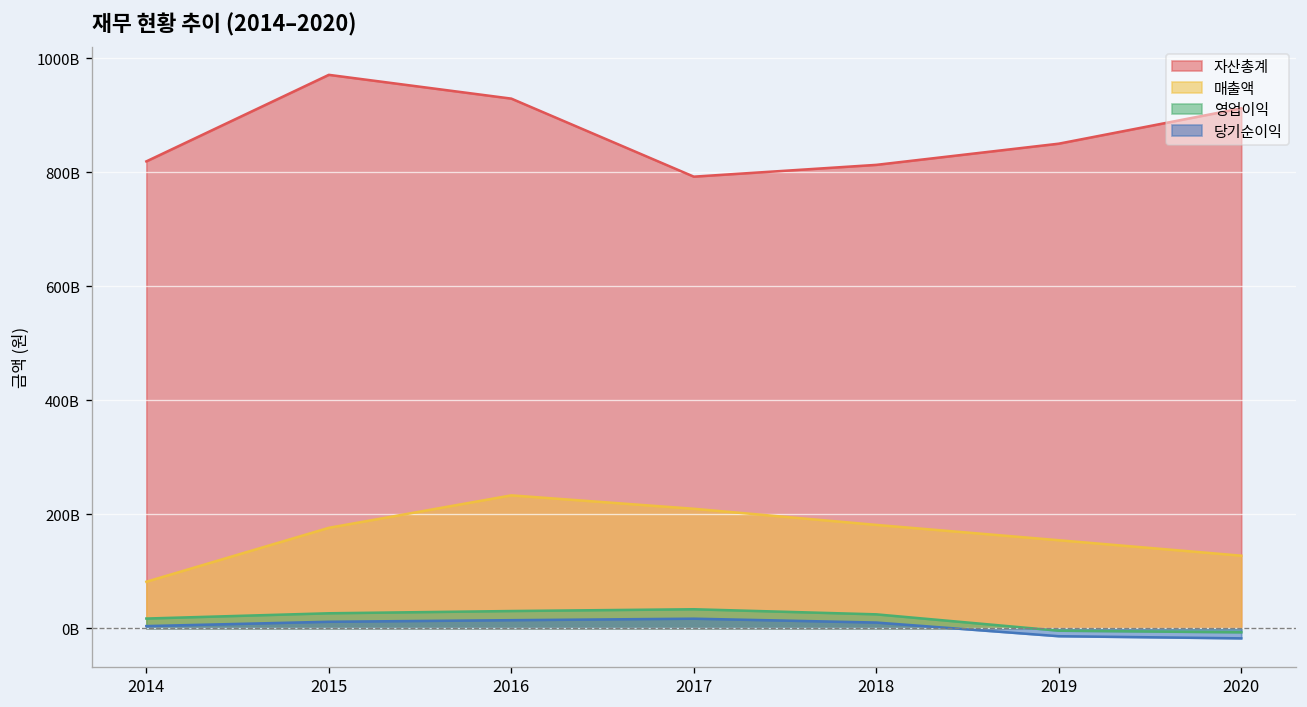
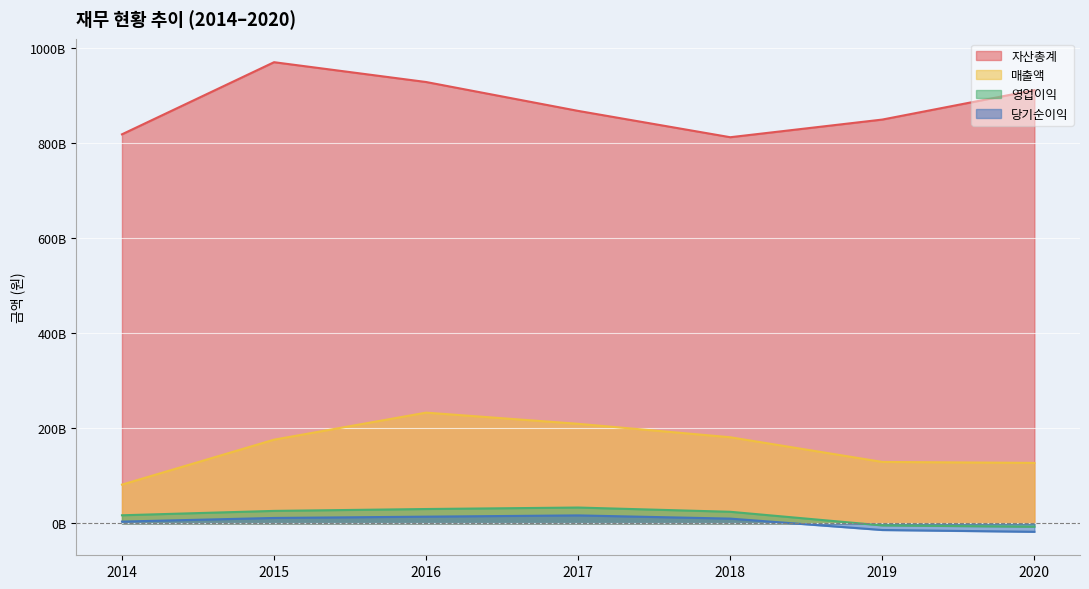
  {
    "자산총계": {
      "2014": 820000000000,
      "2015": 970000000000,
      "2016": 930000000000,
-     "2017": 790000000000,
+     "2017": 870000000000,
      "2018": 810000000000,
      "2019": 850000000000
    },
    "매출액": {
      "2014": 80000000000,
      "2015": 180000000000,
      "2016": 230000000000,
      "2017": 210000000000,
      "2018": 180000000000,
-     "2019": 150000000000,
+     "2019": 130000000000,
      "2020": 130000000000
    }
  }
